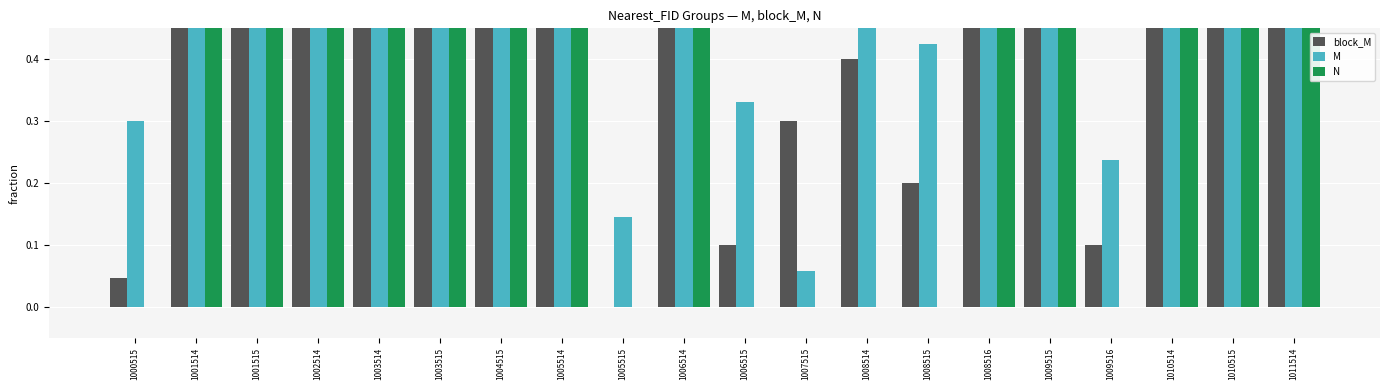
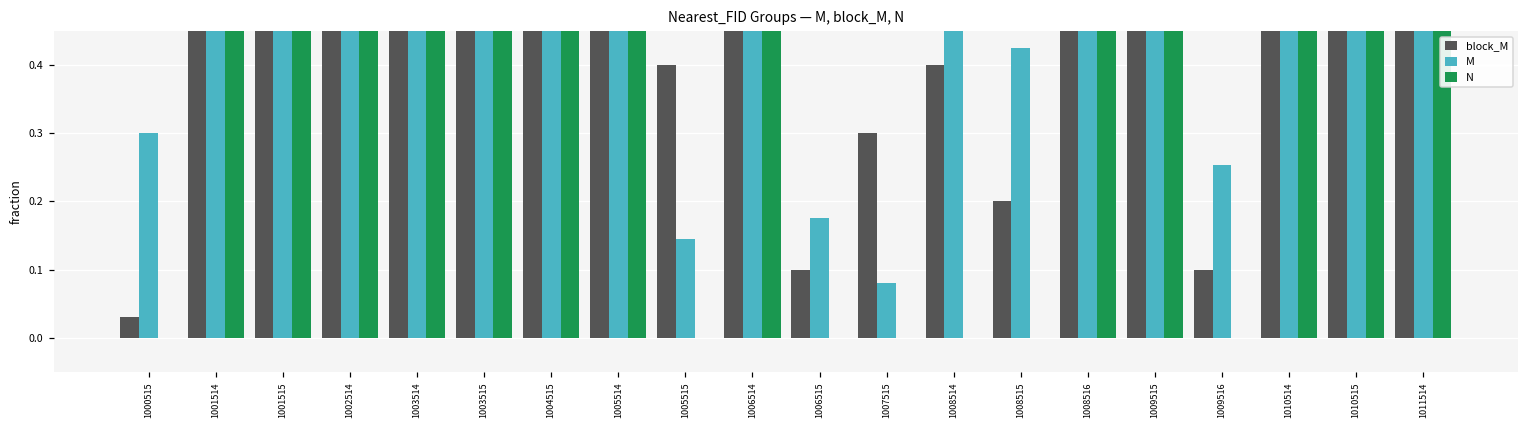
  {
    "block_M": {
-     "1000515": 0.05,
-     "1005515": 0.0,
+     "1000515": 0.03,
+     "1005515": 0.4,
      "1006515": 0.10,
      "1007515": 0.30,
      "1008514": 0.40,
      "1008515": 0.20,
      "1009516": 0.10
    },
    "M": {
      "1000515": 0.30,
      "1005515": 0.14,
-     "1006515": 0.33,
-     "1007515": 0.06,
+     "1006515": 0.18,
+     "1007515": 0.08,
      "1008515": 0.42,
-     "1009516": 0.24
+     "1009516": 0.25
    },
    "N": {
      "1000515": 0.00,
      "1005515": 0.00,
      "1006515": 0.00,
      "1007515": 0.00,
      "1008514": 0.00,
      "1008515": 0.00,
      "1009516": 0.00
    }
  }
